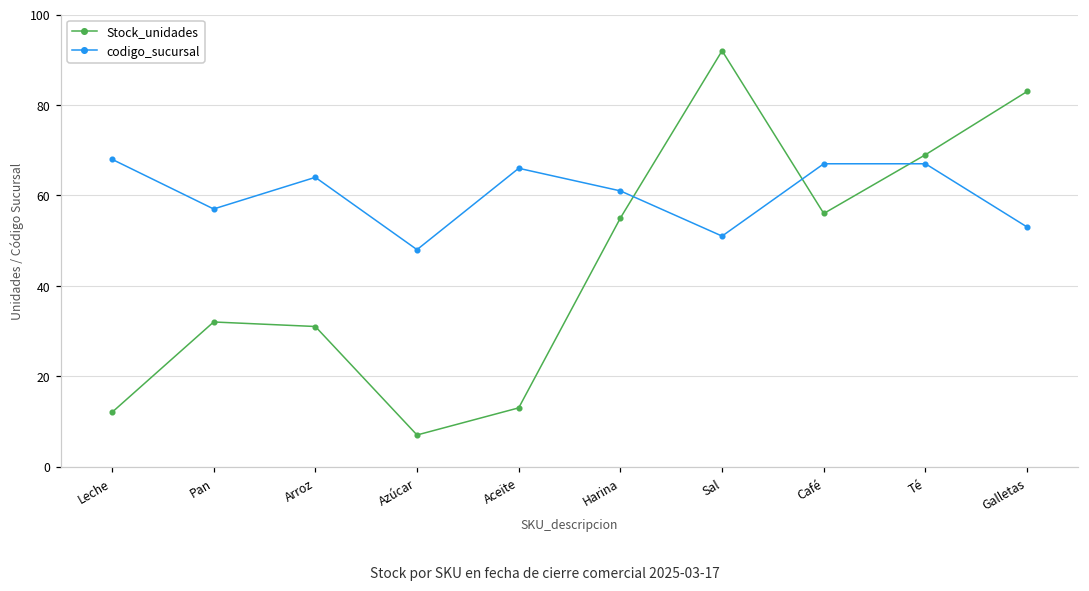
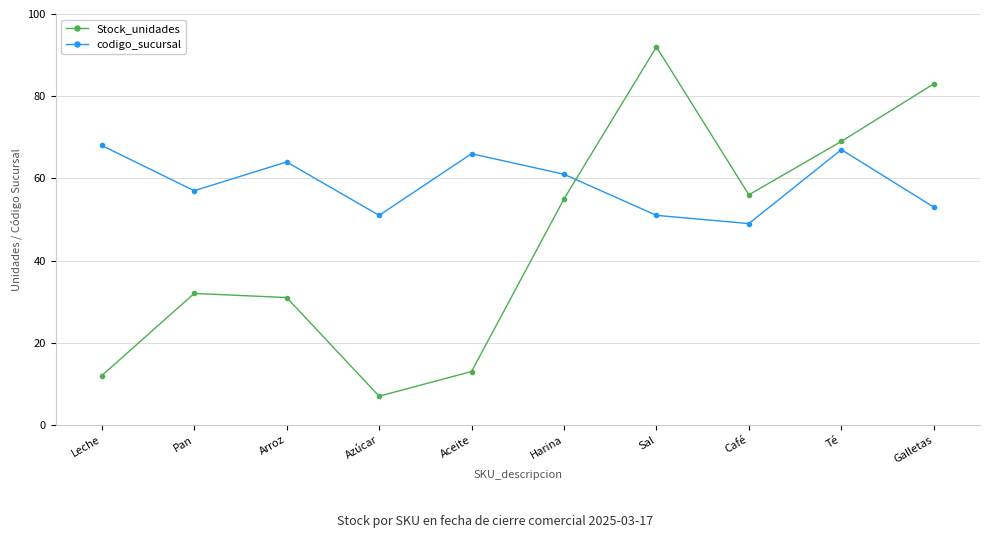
  {
    "Stock_unidades": {
      "Leche": 12,
      "Pan": 32,
      "Arroz": 31,
      "Azúcar": 7,
      "Aceite": 13,
      "Harina": 55,
      "Sal": 92,
      "Café": 56,
      "Té": 69,
      "Galletas": 83
    },
    "codigo_sucursal": {
      "Leche": 68,
      "Pan": 57,
      "Arroz": 64,
-     "Azúcar": 48,
+     "Azúcar": 51,
      "Aceite": 66,
      "Harina": 61,
      "Sal": 51,
-     "Café": 67,
+     "Café": 49,
      "Té": 67,
      "Galletas": 53
    }
  }
